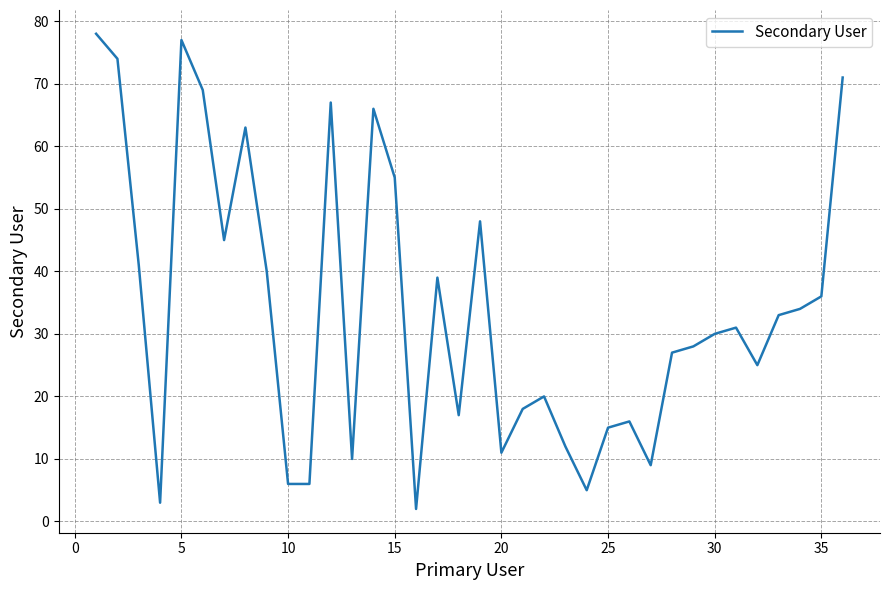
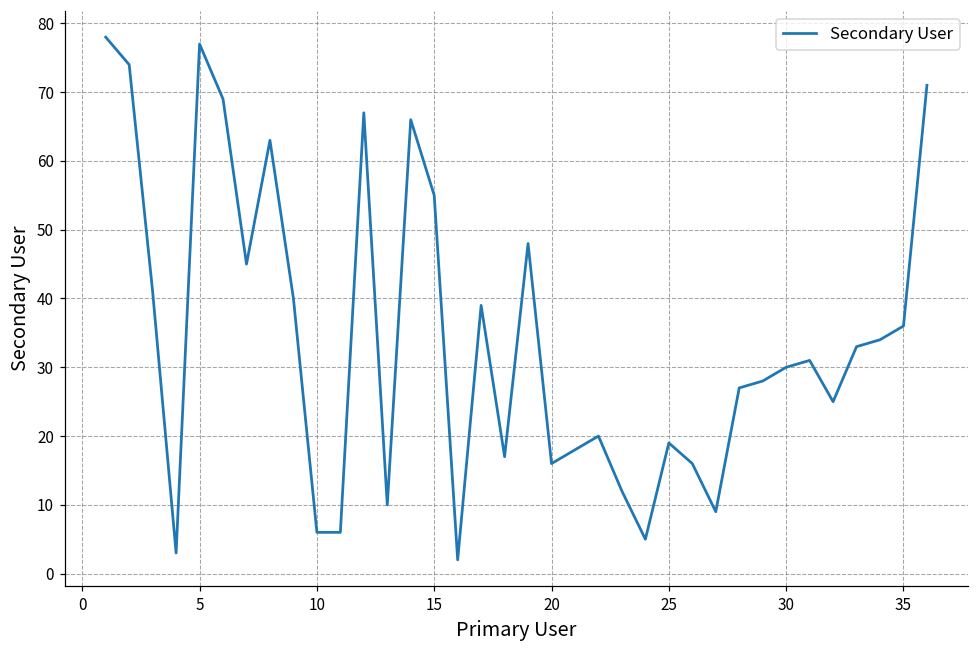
  {
    "5": 77,
    "10": 6,
    "15": 55,
-   "20": 11,
-   "25": 15,
+   "20": 16,
+   "25": 19,
    "30": 30,
    "35": 36
  }
